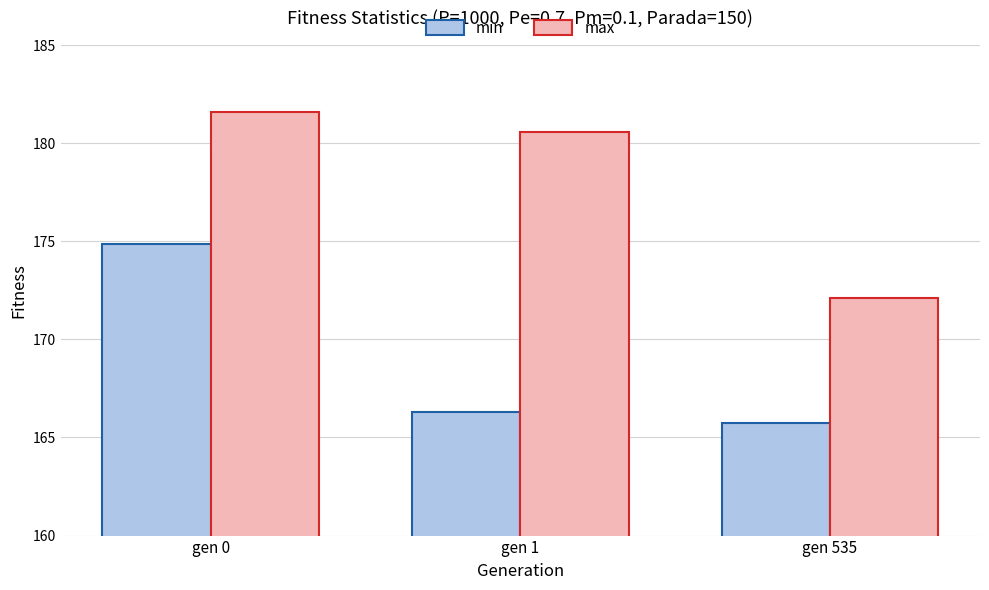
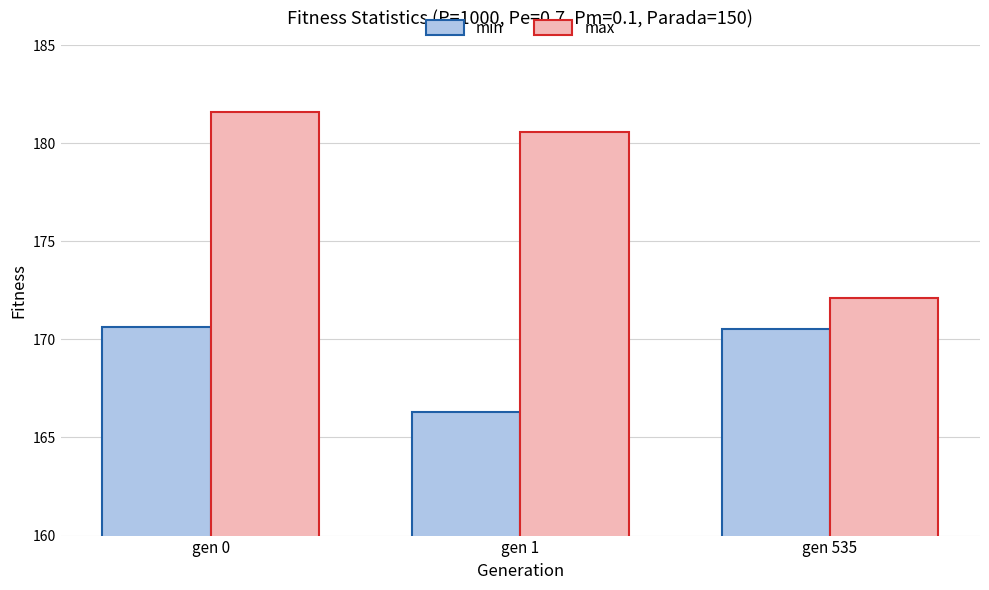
  {
    "min": {
-     "gen 0": 174.9,
+     "gen 0": 170.7,
      "gen 1": 166.3,
-     "gen 535": 165.8
+     "gen 535": 170.5
    },
    "max": {
      "gen 0": 181.6,
      "gen 1": 180.6,
      "gen 535": 172.1
    }
  }
